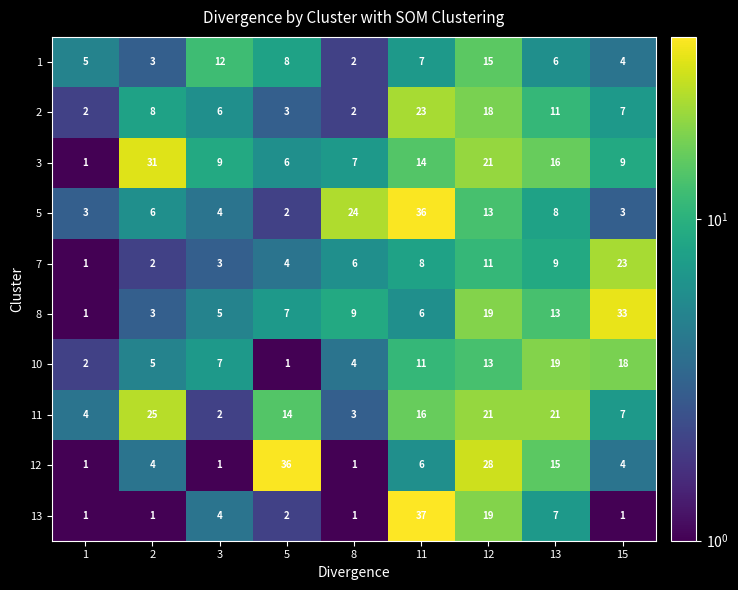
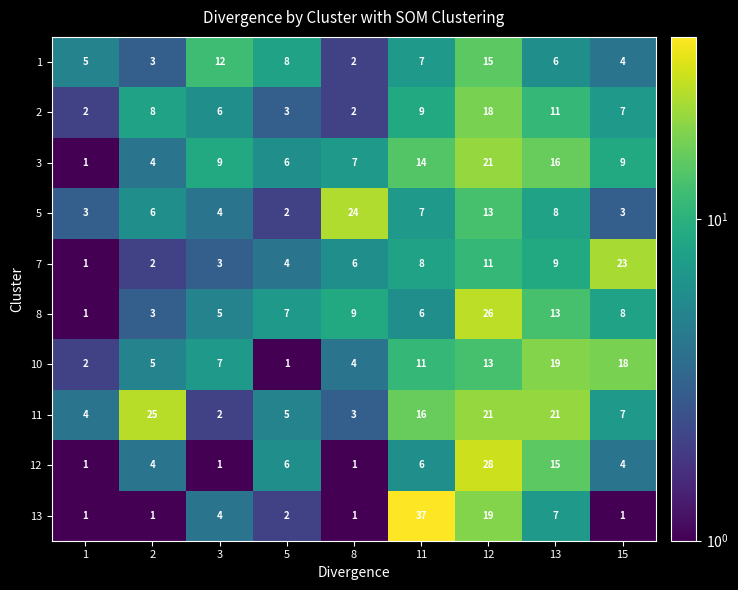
  {
    "1": {
      "1": 5,
      "2": 3,
      "3": 12,
      "5": 8,
      "8": 2,
      "11": 7,
      "12": 15,
      "13": 6,
      "15": 4
    },
    "2": {
      "1": 2,
      "2": 8,
      "3": 6,
      "5": 3,
      "8": 2,
-     "11": 23,
+     "11": 9,
      "12": 18,
      "13": 11,
      "15": 7
    },
    "3": {
      "1": 1,
-     "2": 31,
+     "2": 4,
      "3": 9,
      "5": 6,
      "8": 7,
      "11": 14,
      "12": 21,
      "13": 16,
      "15": 9
    },
    "5": {
      "1": 3,
      "2": 6,
      "3": 4,
      "5": 2,
      "8": 24,
-     "11": 36,
+     "11": 7,
      "12": 13,
      "13": 8,
      "15": 3
    },
    "7": {
      "1": 1,
      "2": 2,
      "3": 3,
      "5": 4,
      "8": 6,
      "11": 8,
      "12": 11,
      "13": 9,
      "15": 23
    },
    "8": {
      "1": 1,
      "2": 3,
      "3": 5,
      "5": 7,
      "8": 9,
      "11": 6,
-     "12": 19,
+     "12": 26,
      "13": 13,
-     "15": 33
+     "15": 8
    },
    "10": {
      "1": 2,
      "2": 5,
      "3": 7,
      "5": 1,
      "8": 4,
      "11": 11,
      "12": 13,
      "13": 19,
      "15": 18
    },
    "11": {
      "1": 4,
      "2": 25,
      "3": 2,
-     "5": 14,
+     "5": 5,
      "8": 3,
      "11": 16,
      "12": 21,
      "13": 21,
      "15": 7
    },
    "12": {
      "1": 1,
      "2": 4,
      "3": 1,
-     "5": 36,
+     "5": 6,
      "8": 1,
      "11": 6,
      "12": 28,
      "13": 15,
      "15": 4
    },
    "13": {
      "1": 1,
      "2": 1,
      "3": 4,
      "5": 2,
      "8": 1,
      "11": 37,
      "12": 19,
      "13": 7,
      "15": 1
    }
  }
